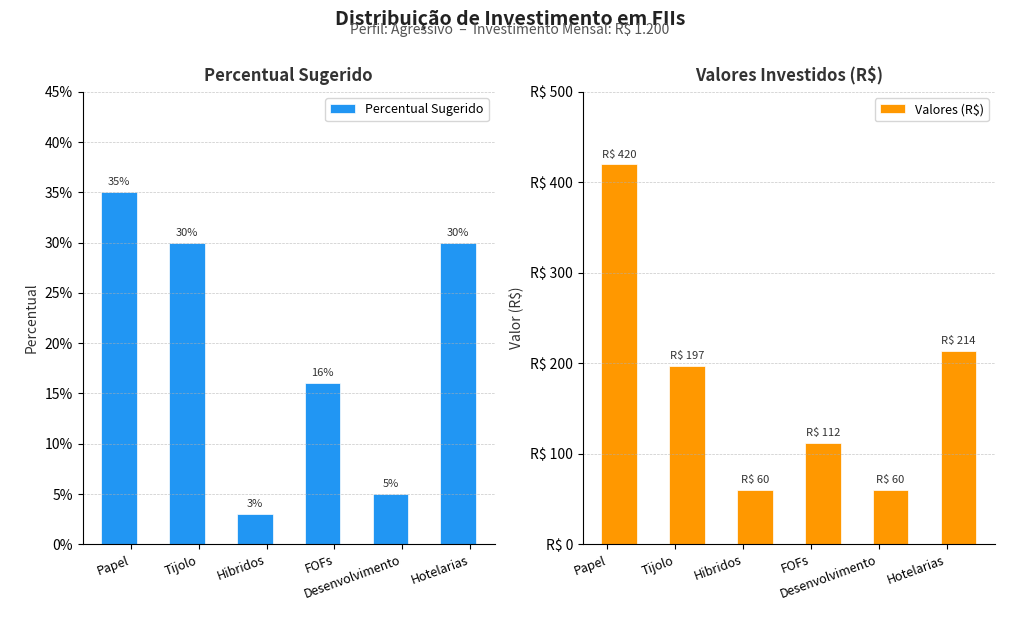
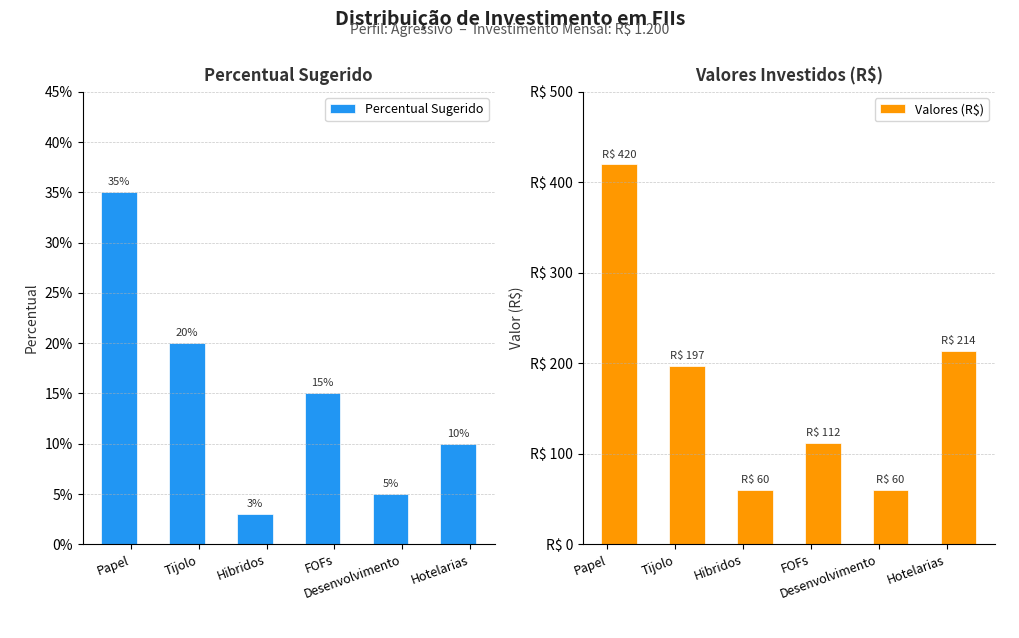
  {
    "Percentual Sugerido": {
      "Papel": "35%",
-     "Tijolo": "30%",
+     "Tijolo": "20%",
      "Hibridos": "3%",
-     "FOFs": "16%",
+     "FOFs": "15%",
      "Desenvolvimento": "5%",
-     "Hotelarias": "30%"
+     "Hotelarias": "10%"
    },
    "Valores Investidos (R$)": {
      "Papel": "420",
      "Tijolo": "197",
      "Hibridos": "60",
      "FOFs": "112",
      "Desenvolvimento": "60",
      "Hotelarias": "214"
    }
  }
